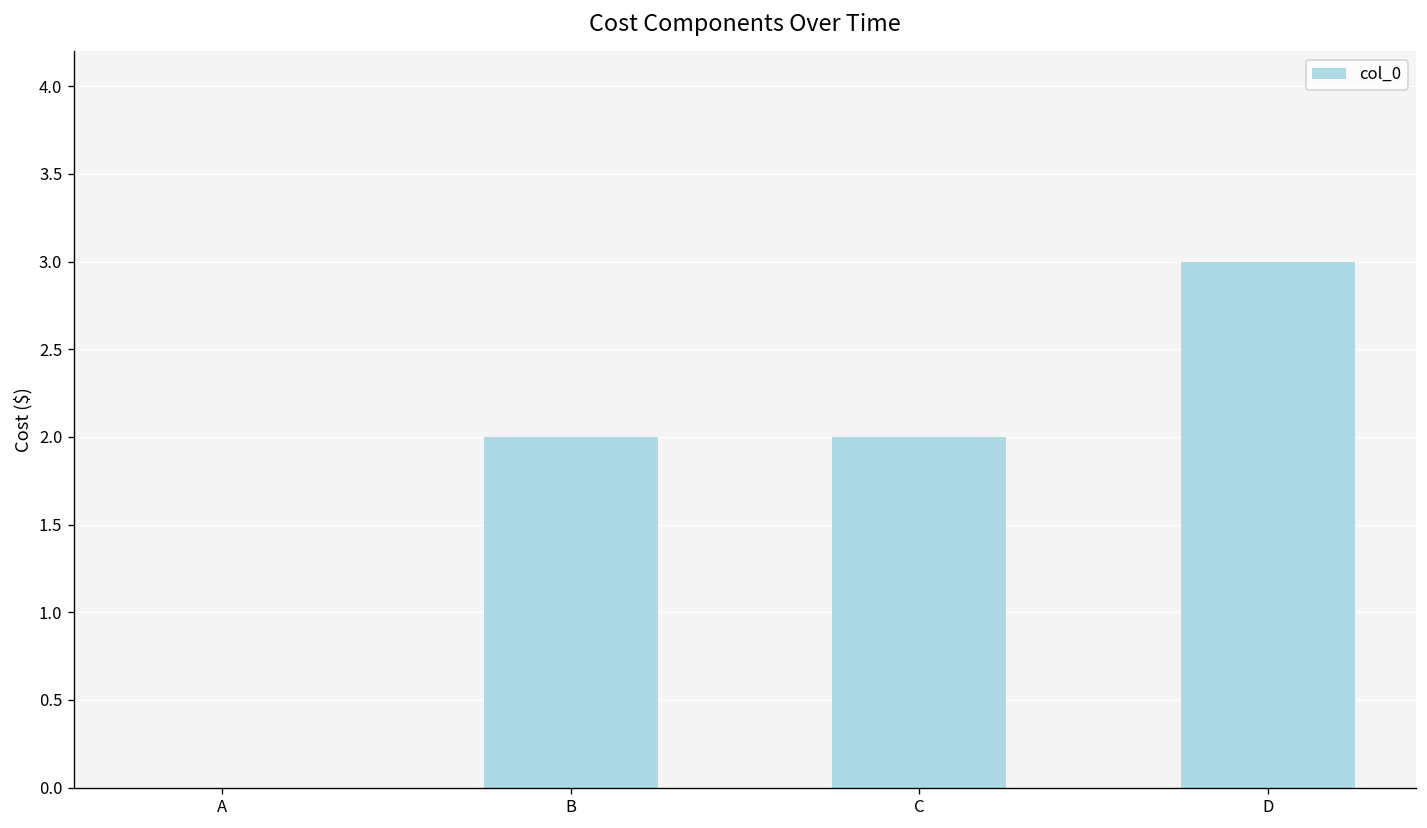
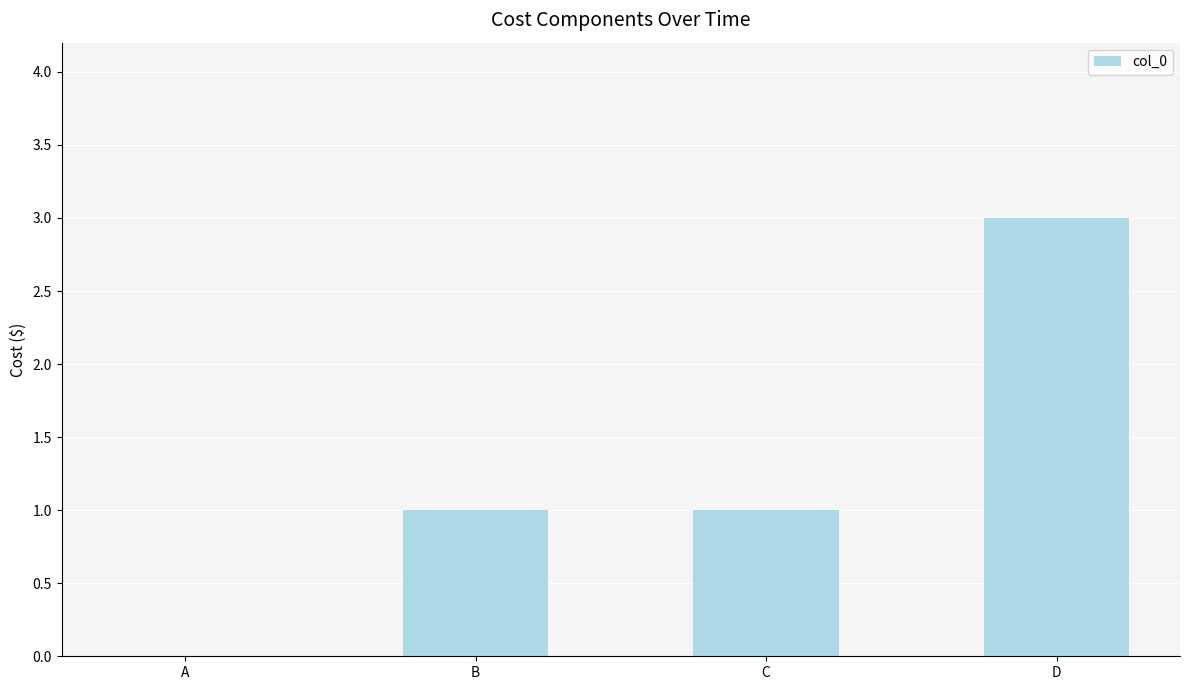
  {
    "A": 0,
-   "B": 2,
-   "C": 2,
+   "B": 1,
+   "C": 1,
    "D": 3
  }
